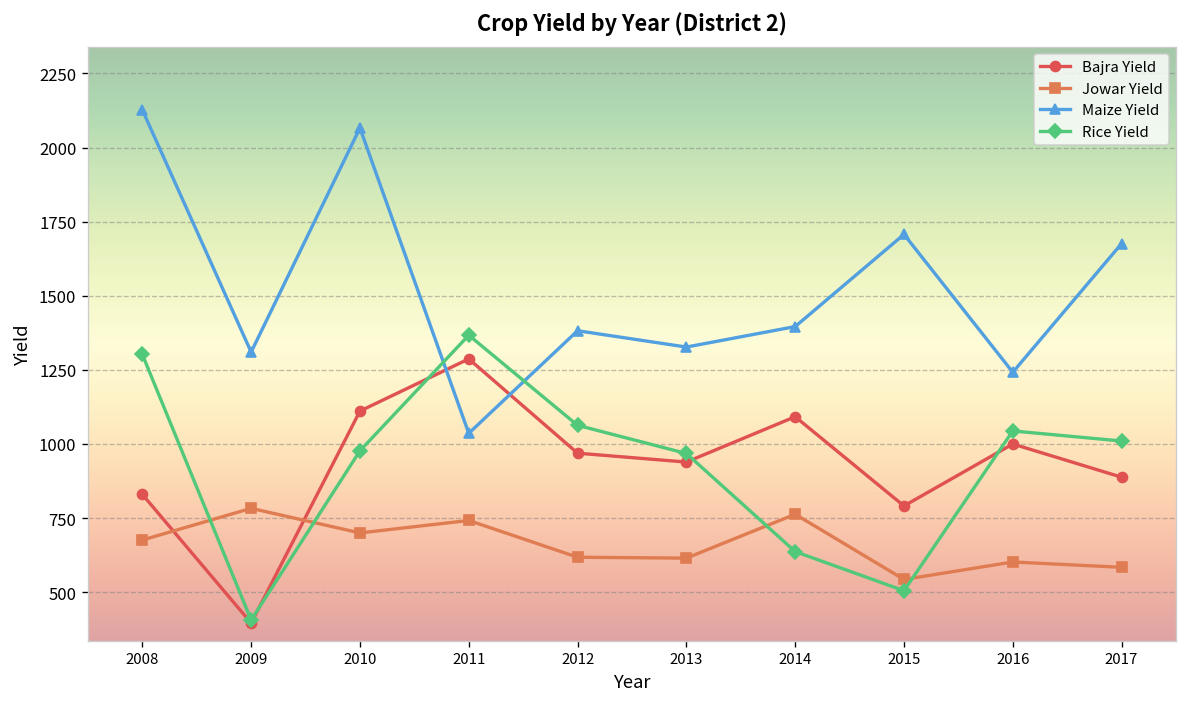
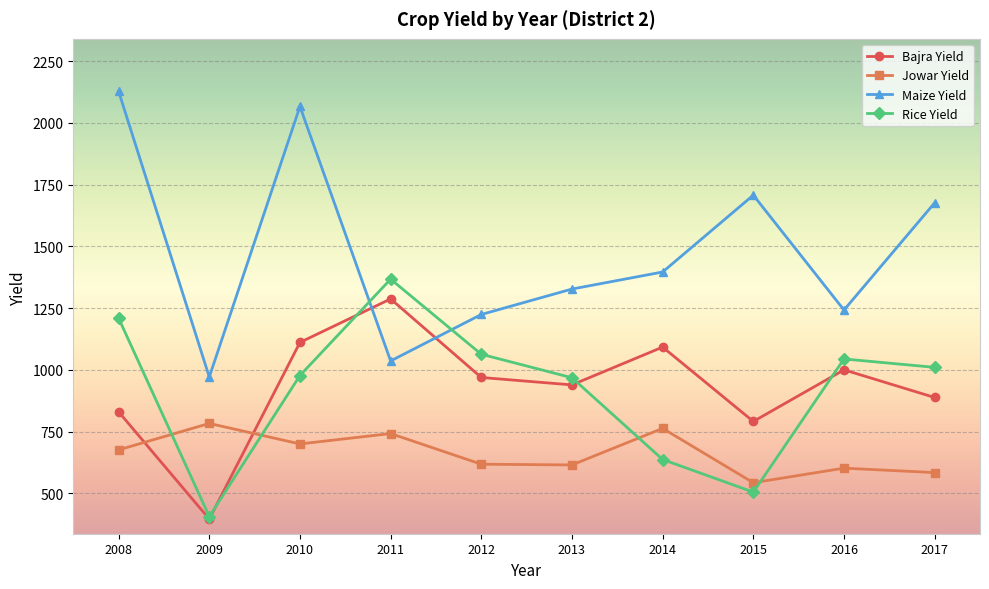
  {
    "Maize Yield": {
      "2008": 2130,
-     "2009": 1310,
+     "2009": 970,
      "2010": 2070,
      "2011": 1040,
-     "2012": 1380,
+     "2012": 1220,
      "2013": 1330,
      "2014": 1400,
      "2015": 1710,
      "2016": 1240,
      "2017": 1680
    },
    "Rice Yield": {
-     "2008": 1300,
+     "2008": 1210,
      "2010": 980,
      "2011": 1370,
      "2012": 1060,
      "2013": 970,
      "2014": 640,
      "2015": 510,
      "2016": 1040,
      "2017": 1010
    }
  }
